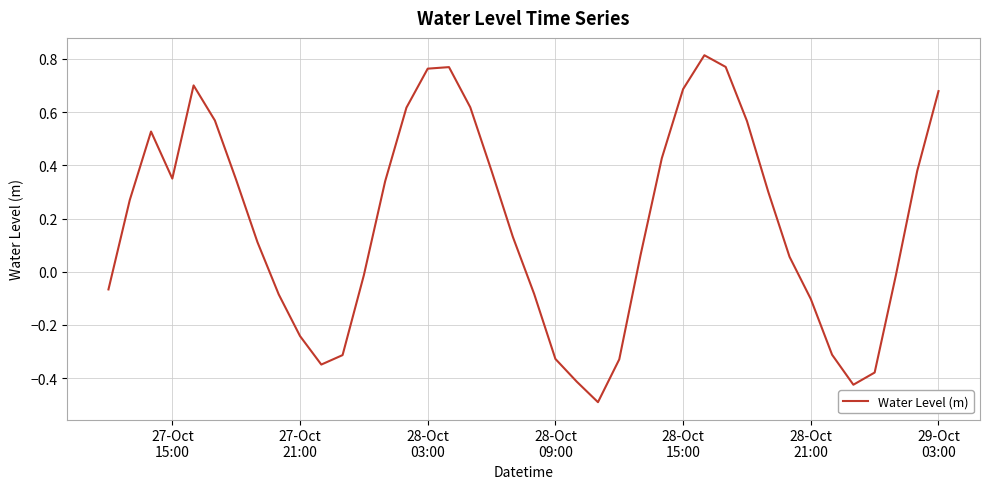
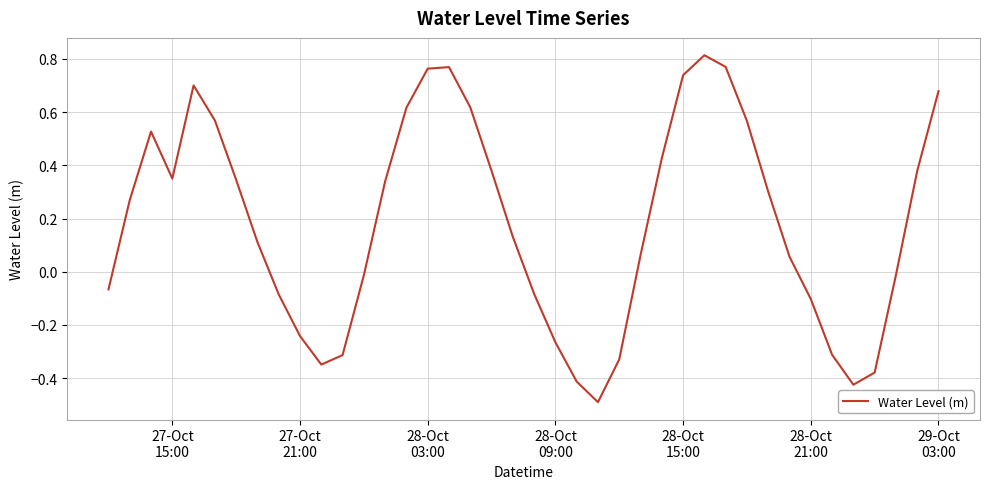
  {
    "27-Oct 15:00": 0.35,
    "27-Oct 21:00": -0.24,
    "28-Oct 03:00": 0.76,
-   "28-Oct 09:00": -0.33,
-   "28-Oct 15:00": 0.69,
+   "28-Oct 09:00": -0.27,
+   "28-Oct 15:00": 0.74,
    "28-Oct 21:00": -0.10,
    "29-Oct 03:00": 0.68
  }
